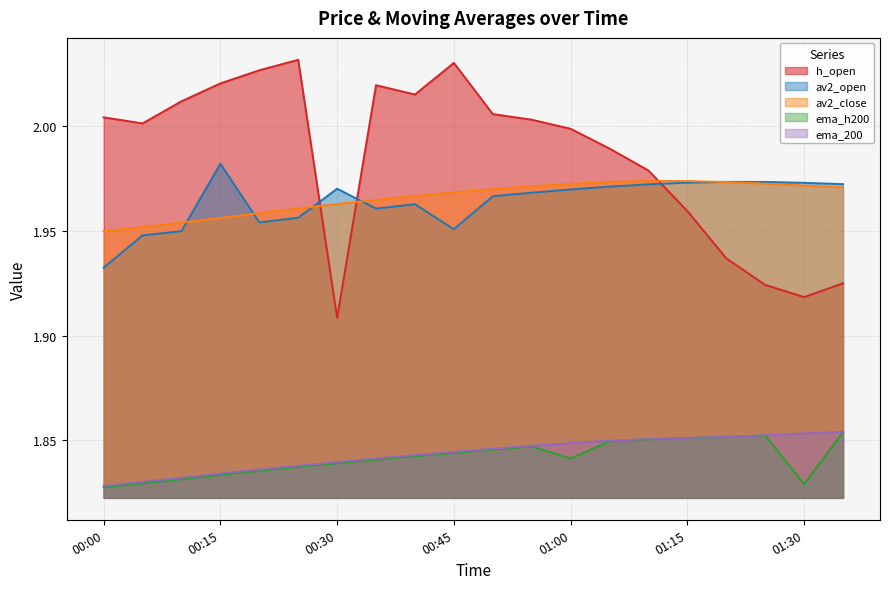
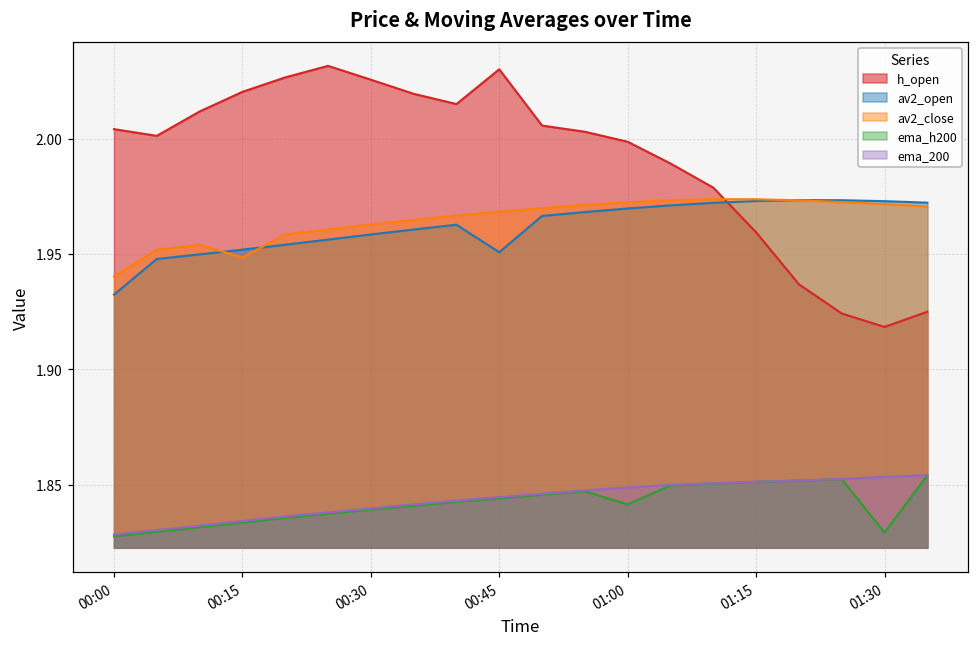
  {
    "h_open": {
      "00:00": 2.004,
      "00:15": 2.020,
-     "00:30": 1.908,
+     "00:30": 2.025,
      "00:45": 2.030,
      "01:00": 1.999,
      "01:15": 1.959,
      "01:30": 1.918
    },
    "av2_open": {
      "00:00": 1.932,
-     "00:15": 1.982,
-     "00:30": 1.970,
+     "00:15": 1.952,
+     "00:30": 1.958,
      "00:45": 1.951,
      "01:00": 1.970,
      "01:30": 1.973
    },
    "av2_close": {
-     "00:00": 1.950,
-     "00:15": 1.956,
+     "00:00": 1.940,
+     "00:15": 1.948,
      "00:30": 1.963,
      "00:45": 1.968,
      "01:00": 1.972,
      "01:30": 1.972
    },
    "ema_h200": {
      "01:00": 1.841,
      "01:30": 1.829
    },
    "ema_200": {
      "01:00": 1.849,
      "01:30": 1.853
    }
  }
